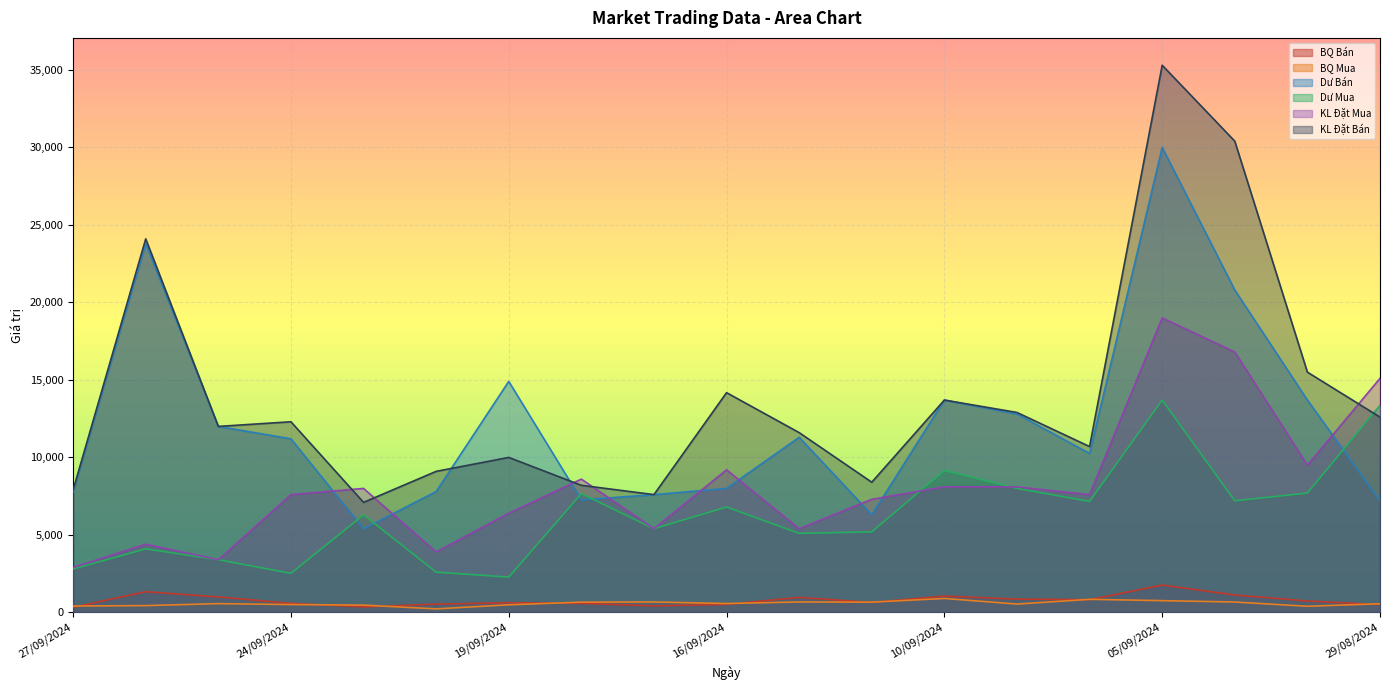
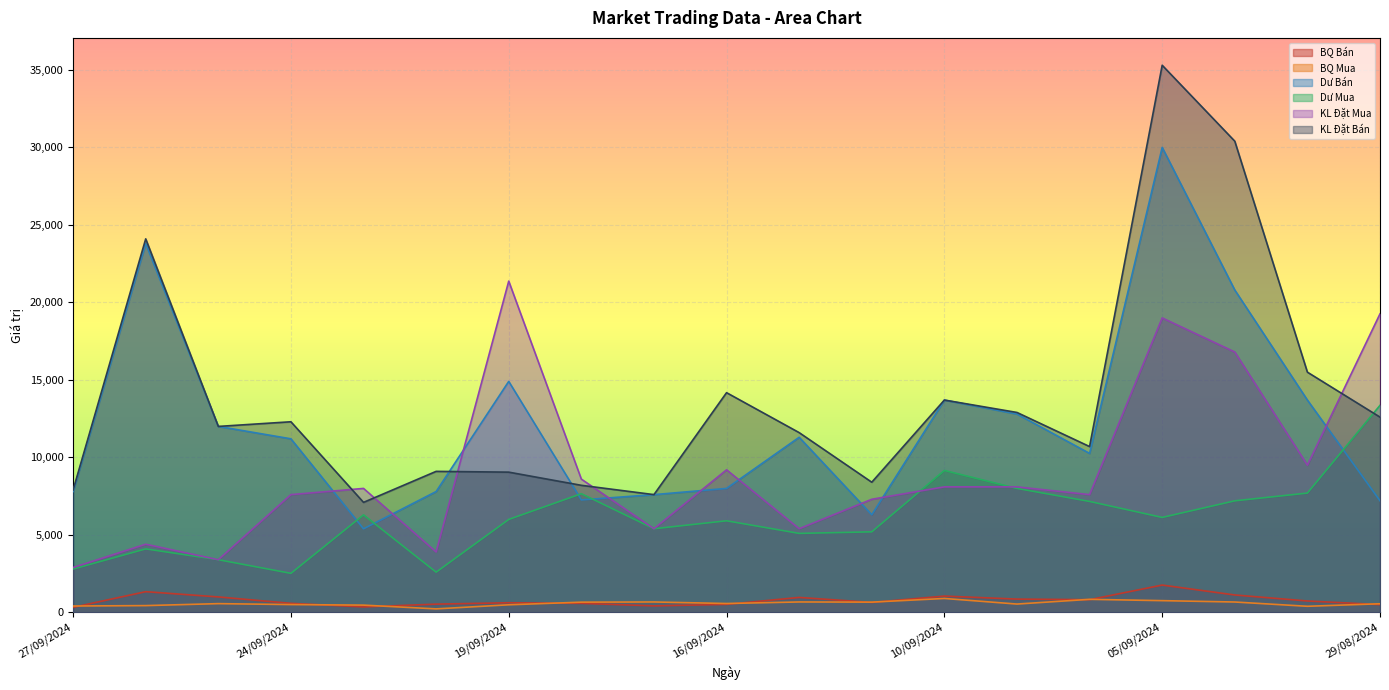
  {
    "Dư Bán": {
      "24/09/2024": "11,200",
      "19/09/2024": "14,900",
      "16/09/2024": "8,000",
      "05/09/2024": "30,000",
      "29/08/2024": "7,200"
    },
    "Dư Mua": {
      "24/09/2024": "2,500",
-     "19/09/2024": "2,300",
-     "16/09/2024": "6,800",
+     "19/09/2024": "6,000",
+     "16/09/2024": "5,900",
      "10/09/2024": "9,200",
-     "05/09/2024": "13,700",
+     "05/09/2024": "6,100",
      "29/08/2024": "13,400"
    },
    "KL Đặt Mua": {
      "24/09/2024": "7,600",
-     "19/09/2024": "6,400",
+     "19/09/2024": "21,400",
      "16/09/2024": "9,200",
      "10/09/2024": "8,100",
      "05/09/2024": "19,000",
-     "29/08/2024": "15,100"
+     "29/08/2024": "19,300"
    },
    "KL Đặt Bán": {
      "24/09/2024": "12,300",
-     "19/09/2024": "10,000",
+     "19/09/2024": "9,100",
      "16/09/2024": "14,200",
      "05/09/2024": "35,300",
      "29/08/2024": "12,600"
    }
  }
